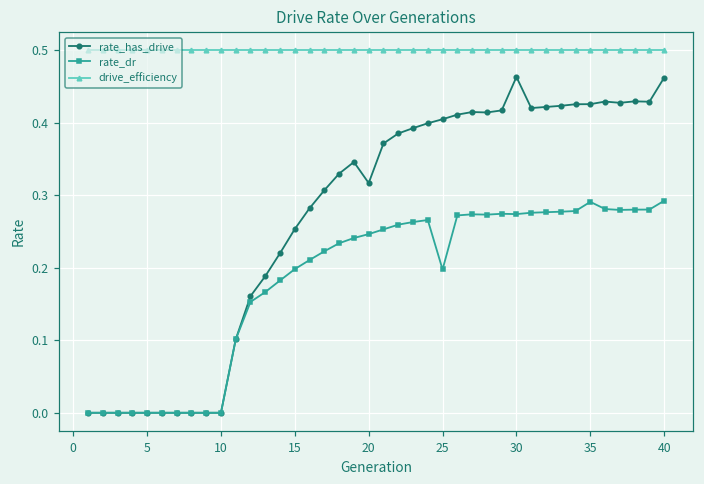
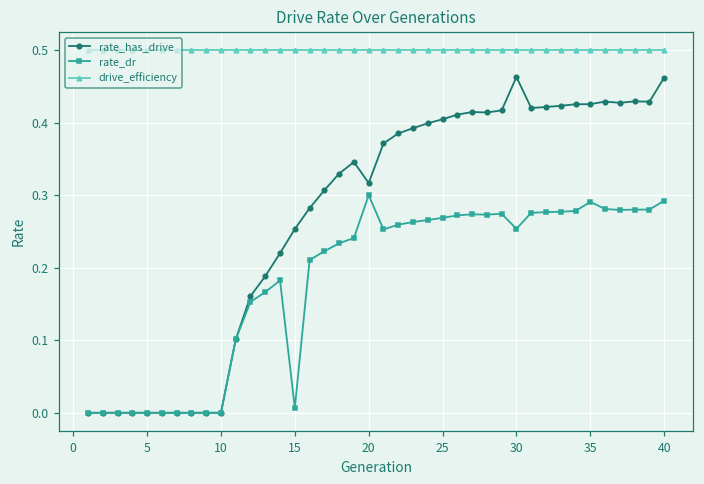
  {
    "rate_has_drive": {
      "15": 0.25,
      "20": 0.32,
      "25": 0.41,
      "30": 0.46,
      "35": 0.43,
      "40": 0.46
    },
    "rate_dr": {
-     "15": 0.20,
-     "20": 0.25,
-     "25": 0.20,
-     "30": 0.27,
+     "15": 0.01,
+     "20": 0.30,
+     "25": 0.27,
+     "30": 0.25,
      "35": 0.29,
      "40": 0.29
    },
    "drive_efficiency": {
      "10": 0.50,
      "15": 0.50,
      "20": 0.50,
      "25": 0.50,
      "30": 0.50,
      "35": 0.50,
      "40": 0.50
    }
  }
